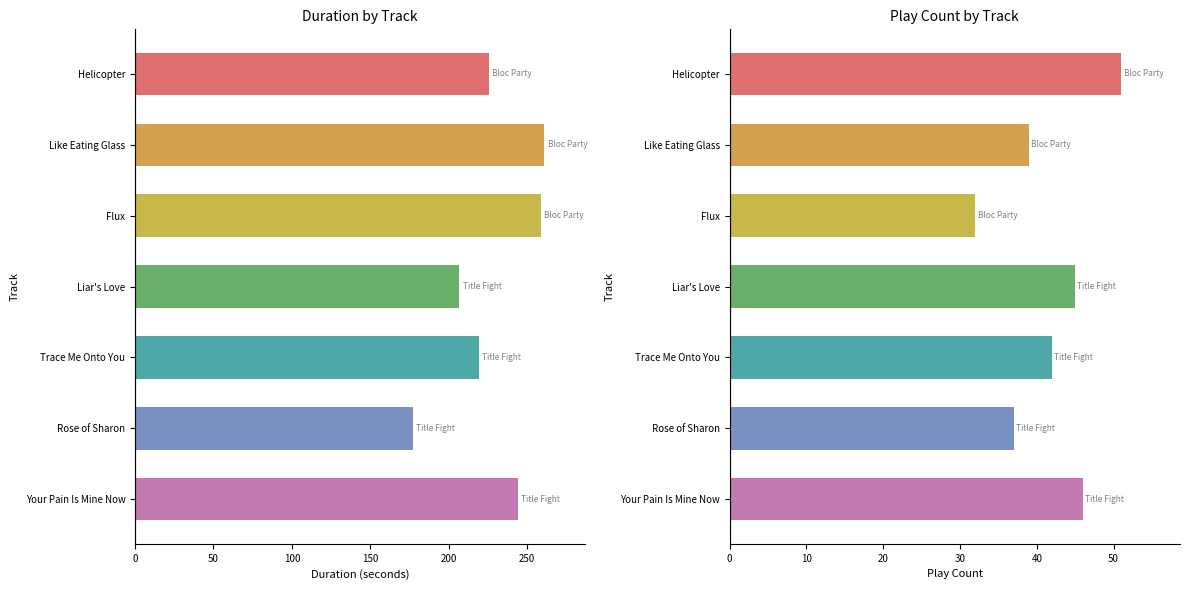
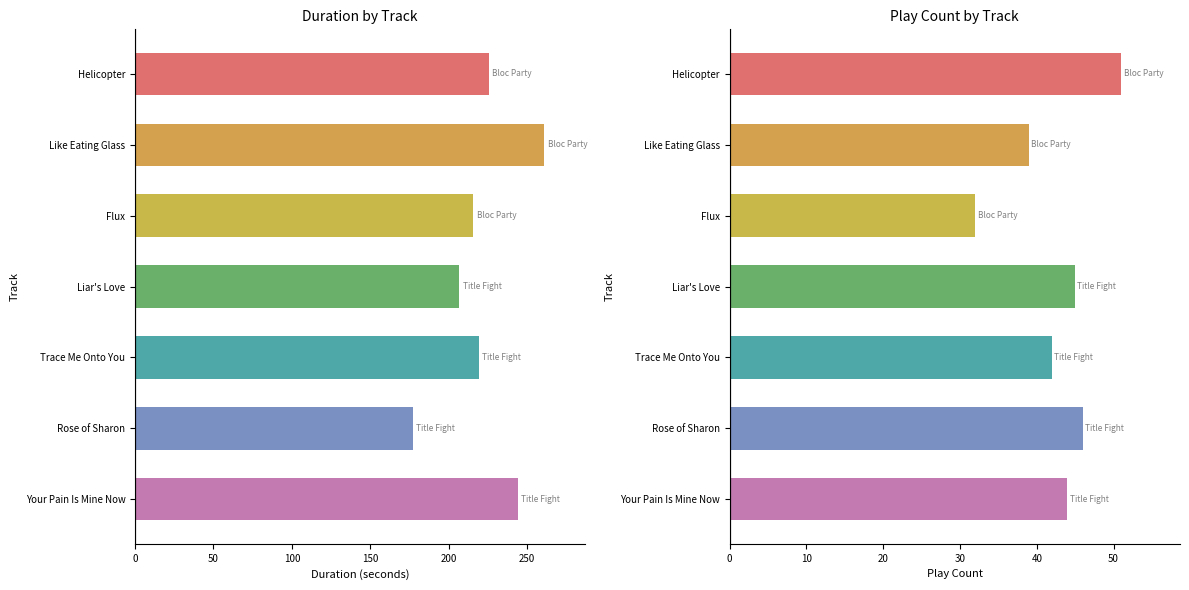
  {
    "Duration by Track": {
      "Helicopter": 226,
      "Like Eating Glass": 261,
-     "Flux": 259,
+     "Flux": 216,
      "Liar's Love": 207,
      "Trace Me Onto You": 219,
      "Rose of Sharon": 177,
      "Your Pain Is Mine Now": 244
    },
    "Play Count by Track": {
      "Helicopter": 51,
      "Like Eating Glass": 39,
      "Flux": 32,
      "Liar's Love": 45,
      "Trace Me Onto You": 42,
-     "Rose of Sharon": 37,
-     "Your Pain Is Mine Now": 46
+     "Rose of Sharon": 46,
+     "Your Pain Is Mine Now": 44
    }
  }
